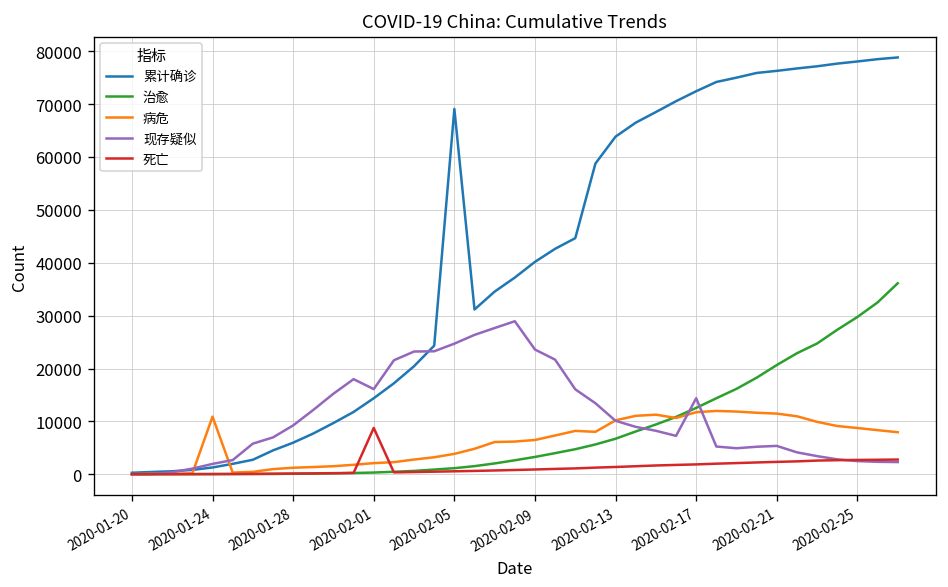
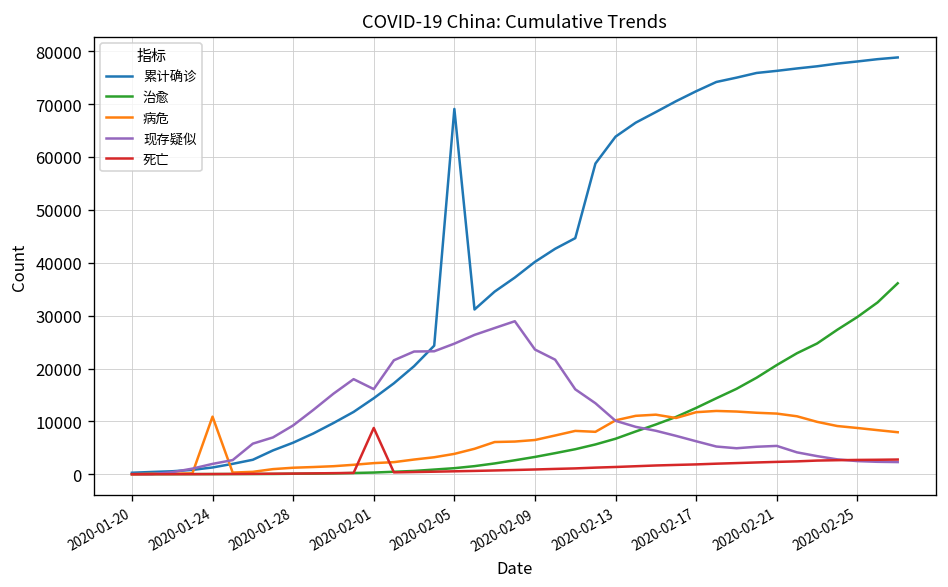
  {
    "累计确诊": {
      "2020-01-24": 1000,
      "2020-01-28": 6000,
      "2020-02-01": 14000,
      "2020-02-05": 69000,
      "2020-02-09": 40000,
      "2020-02-13": 64000,
      "2020-02-17": 72000,
      "2020-02-21": 76000,
      "2020-02-25": 78000
    },
    "治愈": {
      "2020-02-01": 0,
      "2020-02-05": 1000,
      "2020-02-09": 3000,
      "2020-02-13": 7000,
      "2020-02-17": 13000,
      "2020-02-21": 21000,
      "2020-02-25": 30000
    },
    "病危": {
      "2020-01-24": 11000,
      "2020-01-28": 1000,
      "2020-02-01": 2000,
      "2020-02-05": 4000,
      "2020-02-09": 6000,
      "2020-02-17": 12000,
      "2020-02-21": 11000,
      "2020-02-25": 9000
    },
    "现存疑似": {
      "2020-01-24": 2000,
      "2020-01-28": 9000,
      "2020-02-01": 16000,
      "2020-02-05": 25000,
      "2020-02-09": 24000,
-     "2020-02-17": 14000,
+     "2020-02-17": 6000,
      "2020-02-21": 5000
    },
    "死亡": {
      "2020-02-01": 9000,
      "2020-02-05": 1000,
      "2020-02-09": 1000,
      "2020-02-13": 1000,
      "2020-02-17": 2000,
      "2020-02-21": 2000
    }
  }
